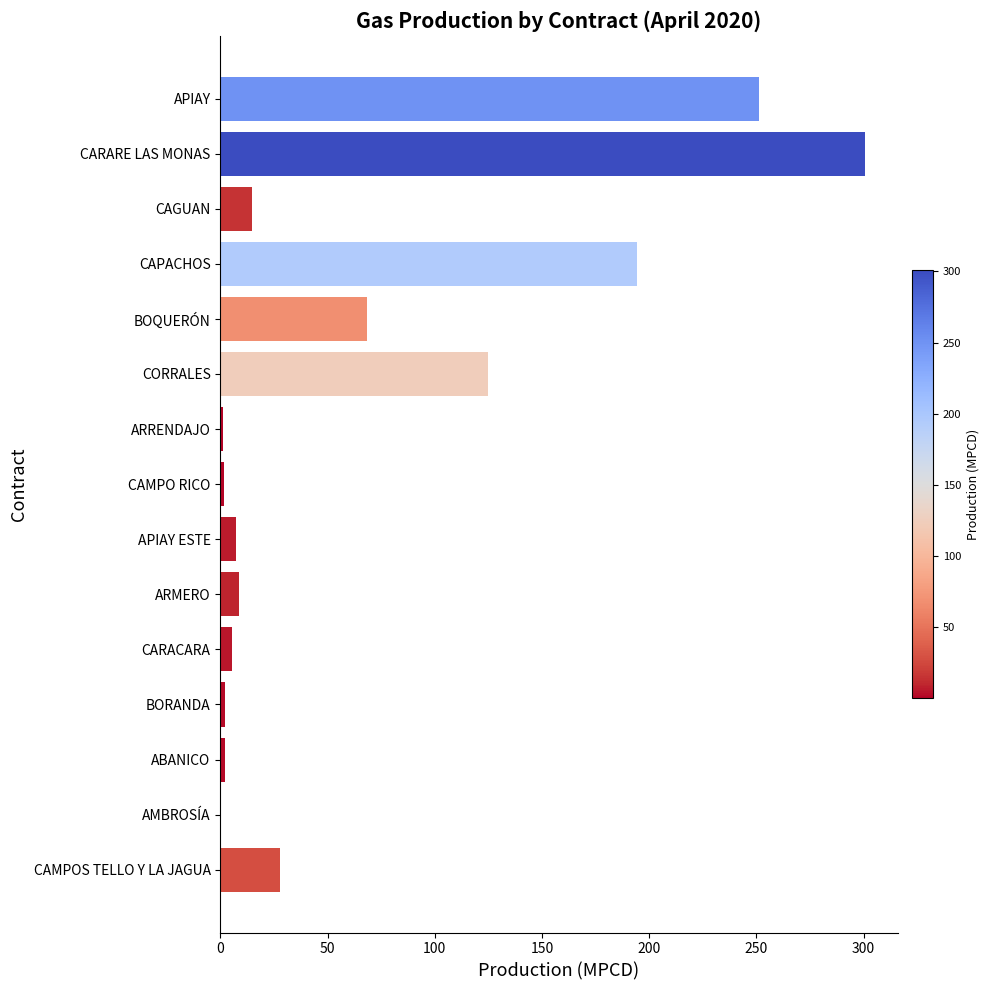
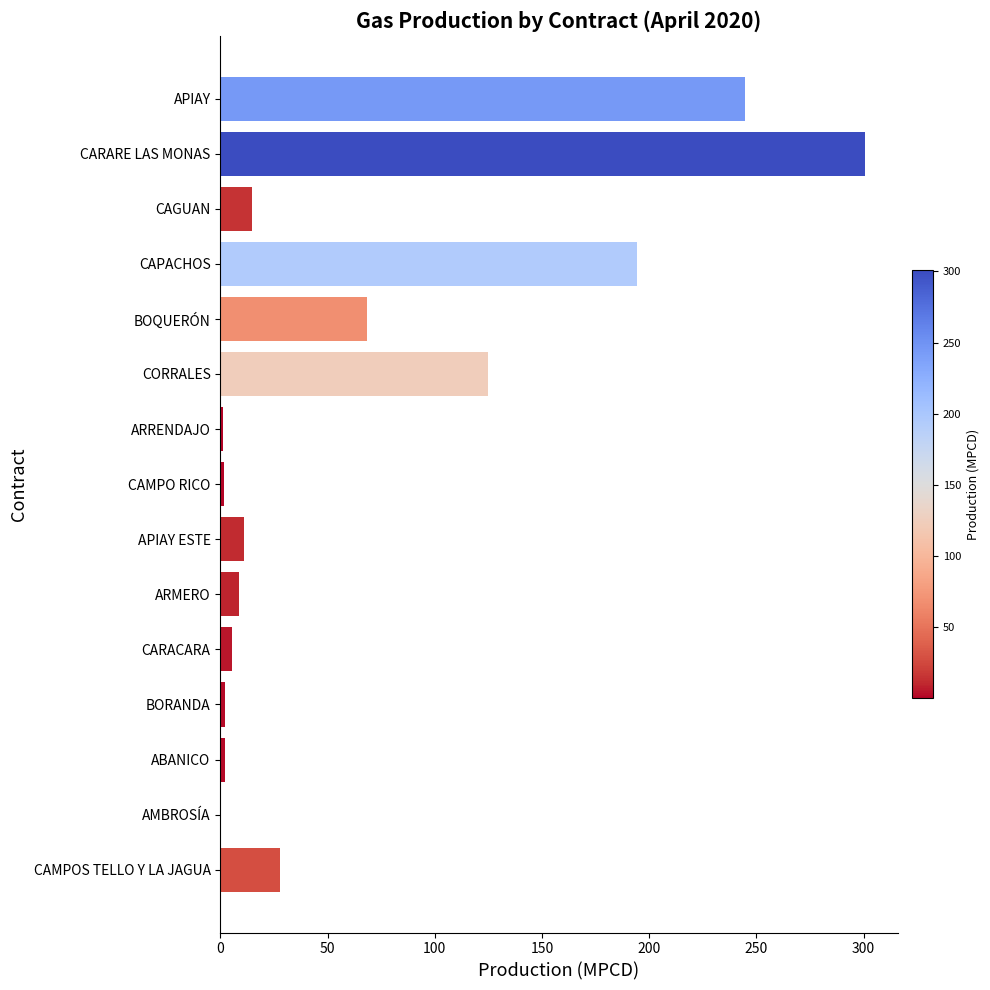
  {
-   "APIAY": 251,
+   "APIAY": 245,
    "CARARE LAS MONAS": 301,
    "CAGUAN": 15,
    "CAPACHOS": 194,
    "BOQUERÓN": 68,
    "CORRALES": 125,
    "ARRENDAJO": 1,
    "CAMPO RICO": 2,
-   "APIAY ESTE": 7,
+   "APIAY ESTE": 11,
    "ARMERO": 9,
    "CARACARA": 6,
    "BORANDA": 2,
    "ABANICO": 2,
    "CAMPOS TELLO Y LA JAGUA": 28
  }
